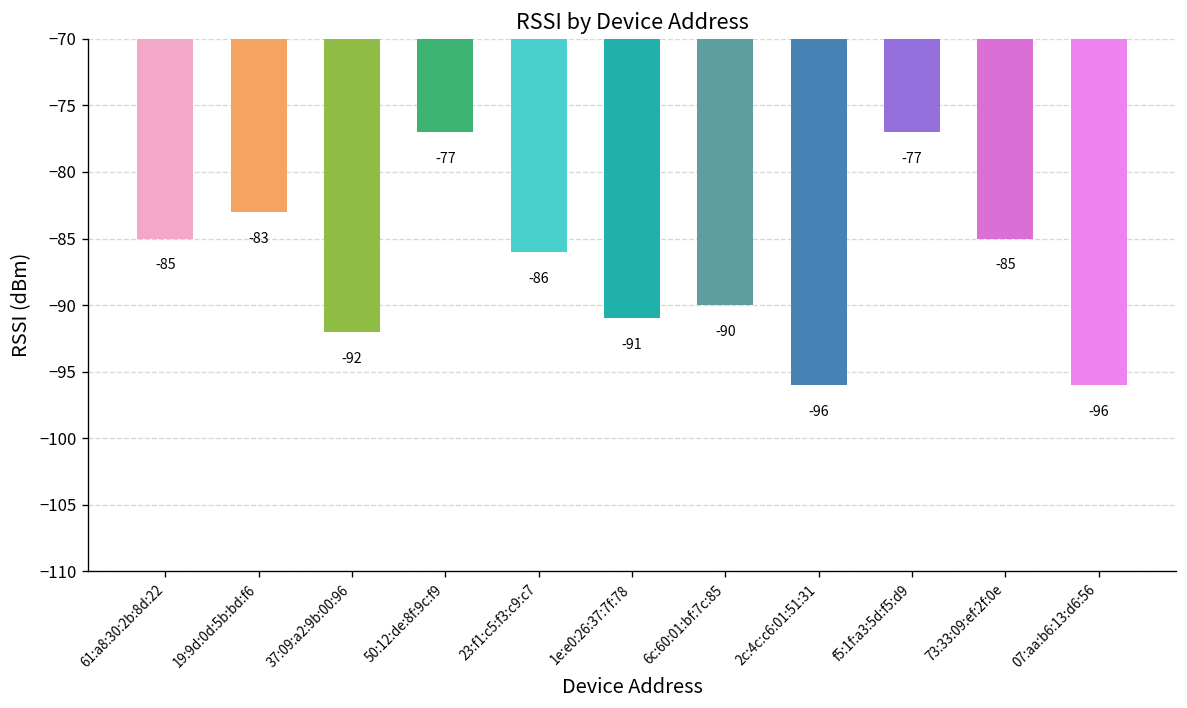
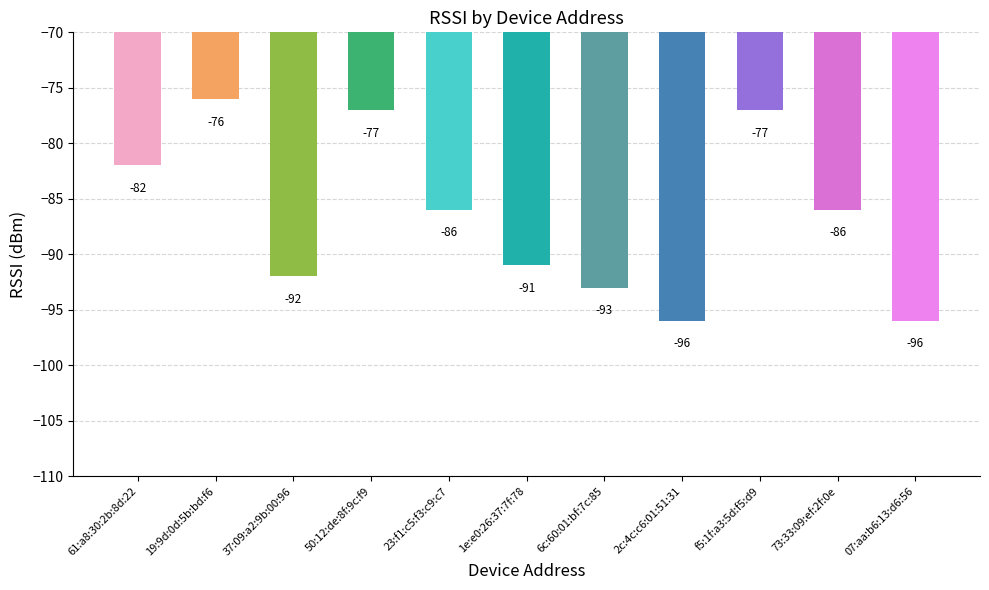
  {
-   "61:a8:30:2b:8d:22": -85,
-   "19:9d:0d:5b:bd:f6": -83,
+   "61:a8:30:2b:8d:22": -82,
+   "19:9d:0d:5b:bd:f6": -76,
    "37:09:a2:9b:00:96": -92,
    "50:12:de:8f:9c:f9": -77,
    "23:f1:c5:f3:c9:c7": -86,
    "1e:e0:26:37:7f:78": -91,
-   "6c:60:01:bf:7c:85": -90,
+   "6c:60:01:bf:7c:85": -93,
    "2c:4c:c6:01:51:31": -96,
    "f5:1f:a3:5d:f5:d9": -77,
-   "73:33:09:ef:2f:0e": -85,
+   "73:33:09:ef:2f:0e": -86,
    "07:aa:b6:13:d6:56": -96
  }
